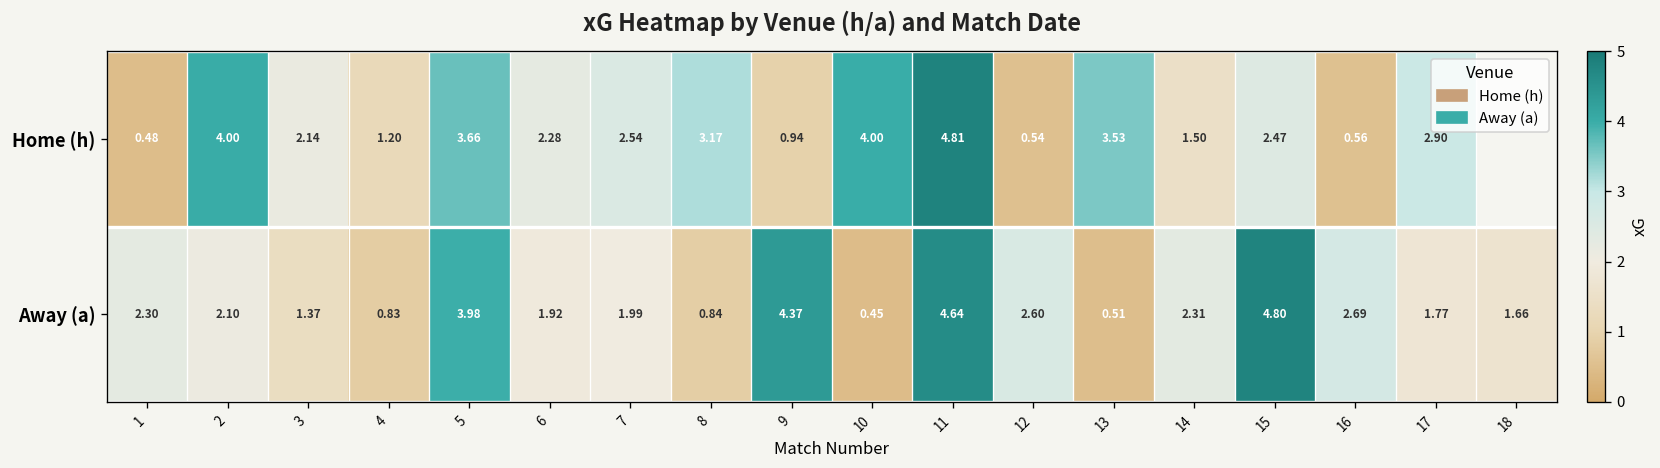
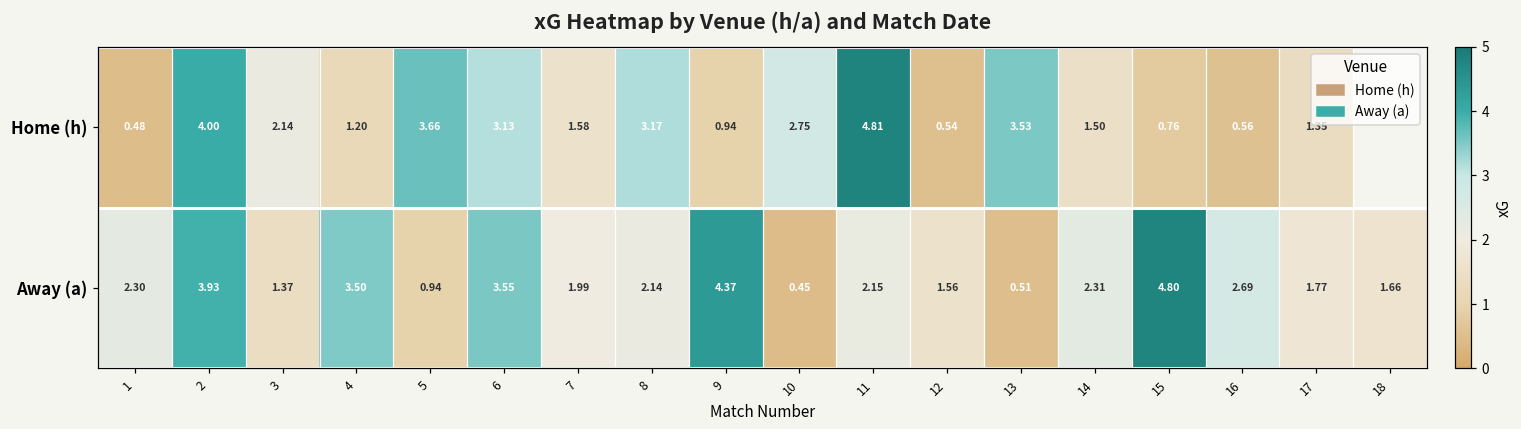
  {
    "Home (h)": {
      "1": 0.48,
      "2": 4.00,
      "3": 2.14,
      "4": 1.20,
      "5": 3.66,
-     "6": 2.28,
-     "7": 2.54,
+     "6": 3.13,
+     "7": 1.58,
      "8": 3.17,
      "9": 0.94,
-     "10": 4.00,
+     "10": 2.75,
      "11": 4.81,
      "12": 0.54,
      "13": 3.53,
      "14": 1.50,
-     "15": 2.47,
+     "15": 0.76,
      "16": 0.56,
-     "17": 2.90
+     "17": 1.35
    },
    "Away (a)": {
      "1": 2.30,
-     "2": 2.10,
+     "2": 3.93,
      "3": 1.37,
-     "4": 0.83,
-     "5": 3.98,
-     "6": 1.92,
+     "4": 3.50,
+     "5": 0.94,
+     "6": 3.55,
      "7": 1.99,
-     "8": 0.84,
+     "8": 2.14,
      "9": 4.37,
      "10": 0.45,
-     "11": 4.64,
-     "12": 2.60,
+     "11": 2.15,
+     "12": 1.56,
      "13": 0.51,
      "14": 2.31,
      "15": 4.80,
      "16": 2.69,
      "17": 1.77,
      "18": 1.66
    }
  }
